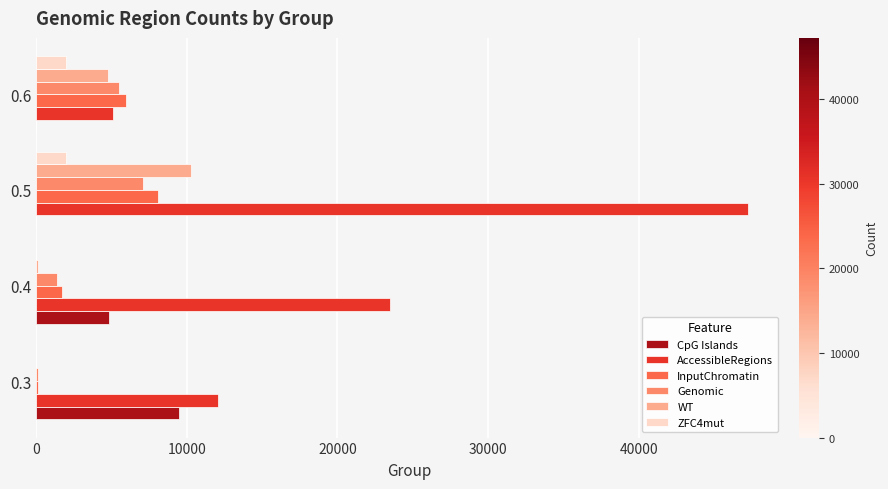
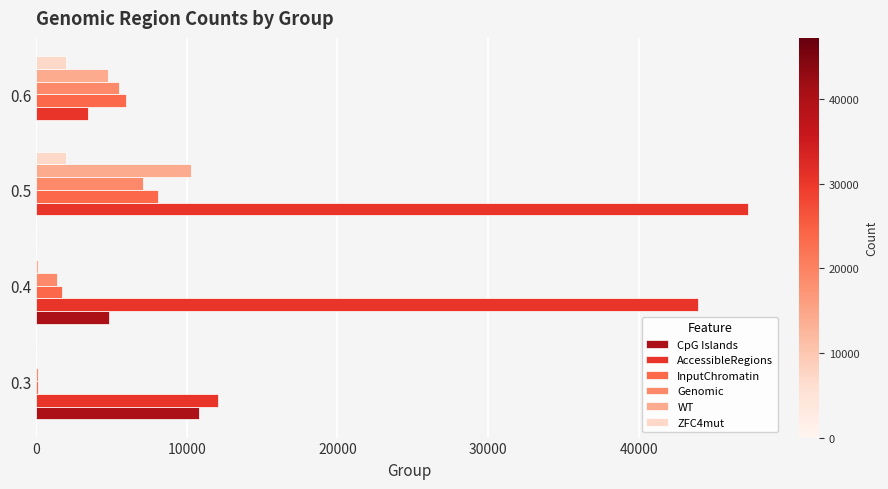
  {
    "CpG Islands": {
      "0.6": 0,
      "0.5": 0,
      "0.4": 4800,
-     "0.3": 9500
+     "0.3": 10800
    },
    "AccessibleRegions": {
-     "0.6": 5100,
+     "0.6": 3400,
      "0.5": 47200,
-     "0.4": 23500,
+     "0.4": 43900,
      "0.3": 12100
    },
    "ZFC4mut": {
      "0.6": 2000,
      "0.5": 2000,
      "0.3": 0
    }
  }
